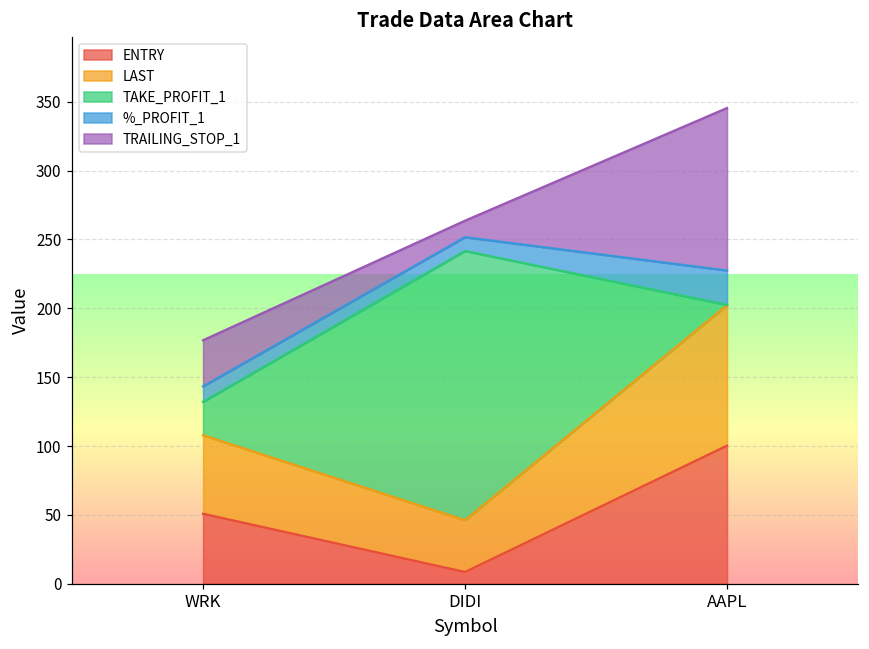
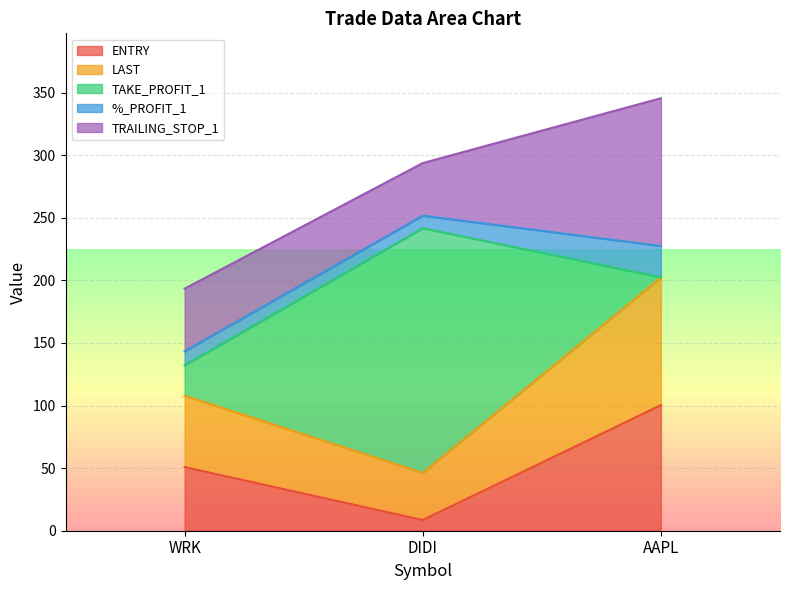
  {
    "ENTRY": {
      "WRK": 51,
      "DIDI": 9,
      "AAPL": 100
    },
    "LAST": {
      "WRK": 57,
      "DIDI": 38
    },
    "TAKE_PROFIT_1": {
      "WRK": 24,
      "DIDI": 196
    },
    "%_PROFIT_1": {
      "WRK": 11,
      "DIDI": 10,
      "AAPL": 25
    },
    "TRAILING_STOP_1": {
-     "WRK": 34,
-     "DIDI": 12,
+     "WRK": 50,
+     "DIDI": 42,
      "AAPL": 118
    }
  }
